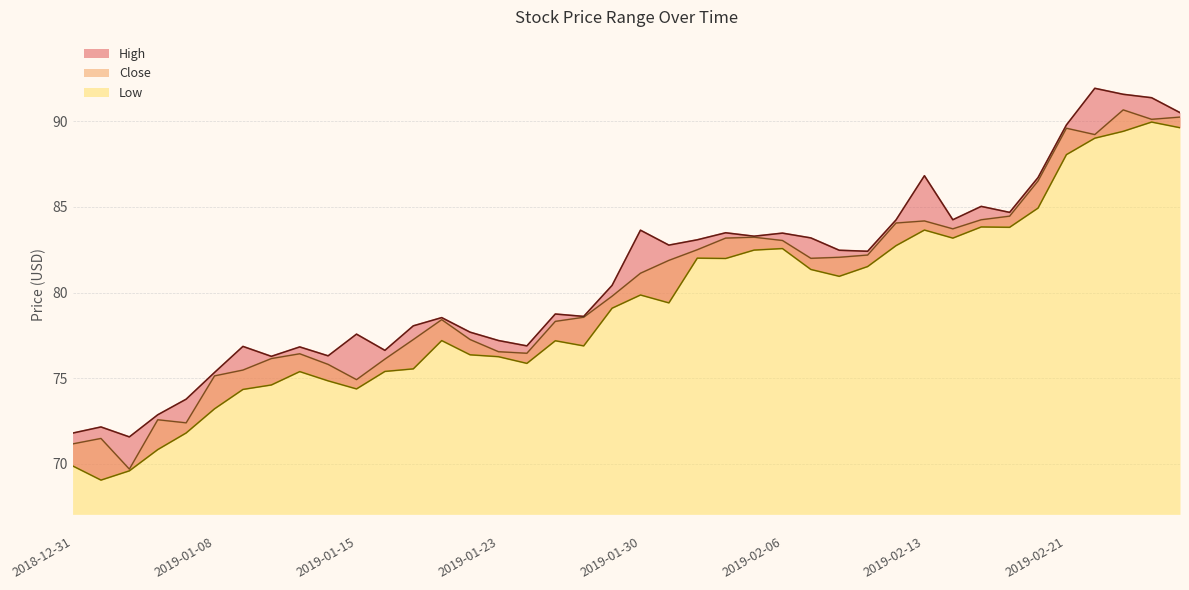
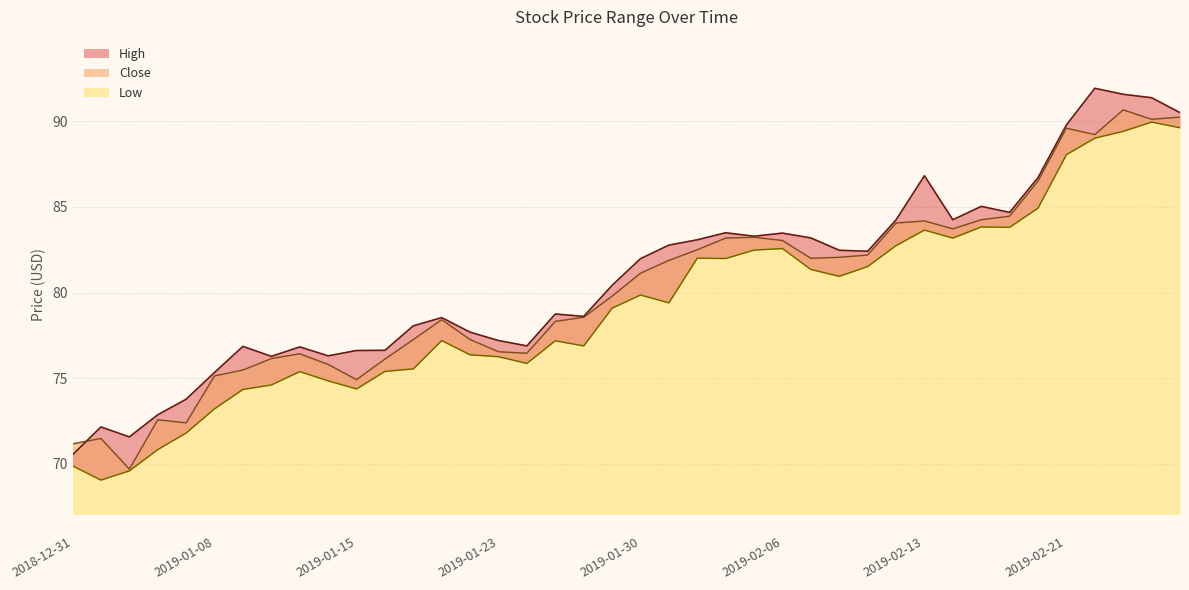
  {
    "High": {
-     "2018-12-31": 71.8,
+     "2018-12-31": 70.5,
      "2019-01-08": 75.3,
-     "2019-01-15": 77.6,
+     "2019-01-15": 76.6,
      "2019-01-23": 77.2,
-     "2019-01-30": 83.6,
+     "2019-01-30": 82.0,
      "2019-02-06": 83.5,
      "2019-02-13": 86.8,
      "2019-02-21": 89.8
    }
  }
